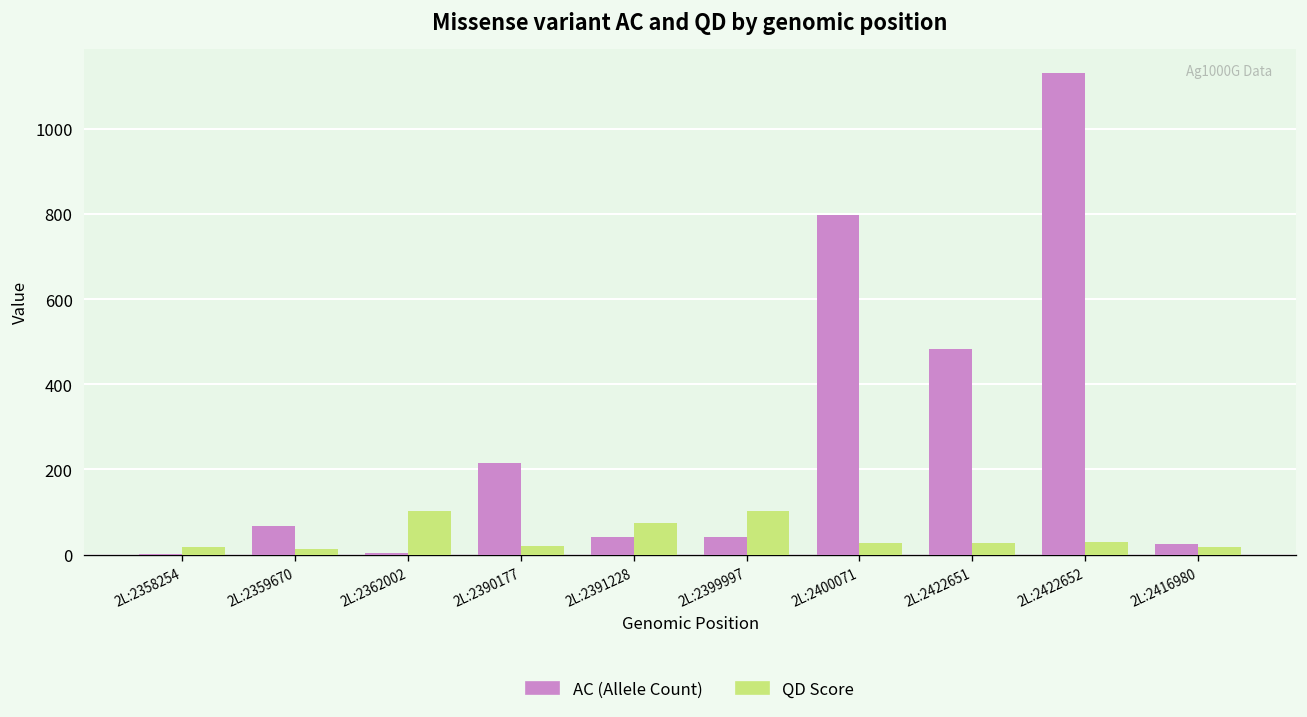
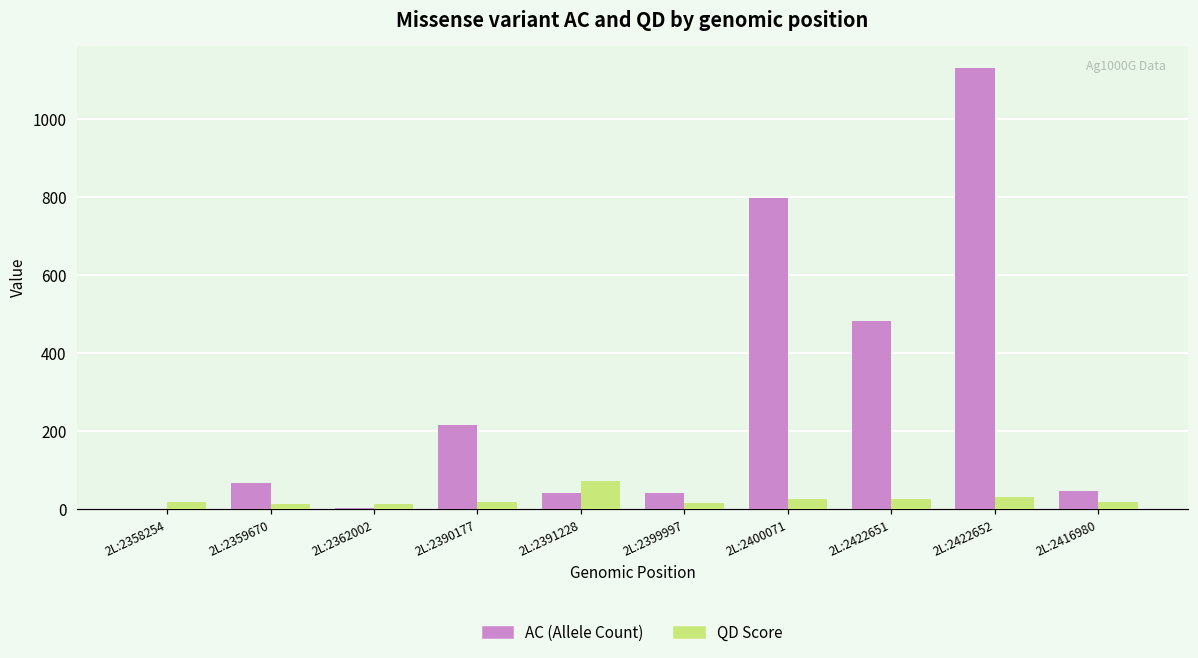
  {
    "AC (Allele Count)": {
      "2L:2359670": 70,
      "2L:2390177": 220,
      "2L:2391228": 40,
      "2L:2399997": 40,
      "2L:2400071": 800,
      "2L:2422651": 480,
      "2L:2422652": 1130,
-     "2L:2416980": 20
+     "2L:2416980": 50
    },
    "QD Score": {
      "2L:2358254": 20,
      "2L:2359670": 10,
-     "2L:2362002": 100,
+     "2L:2362002": 10,
      "2L:2390177": 20,
      "2L:2391228": 70,
-     "2L:2399997": 100,
+     "2L:2399997": 20,
      "2L:2400071": 30,
      "2L:2422651": 30,
      "2L:2422652": 30,
      "2L:2416980": 20
    }
  }
